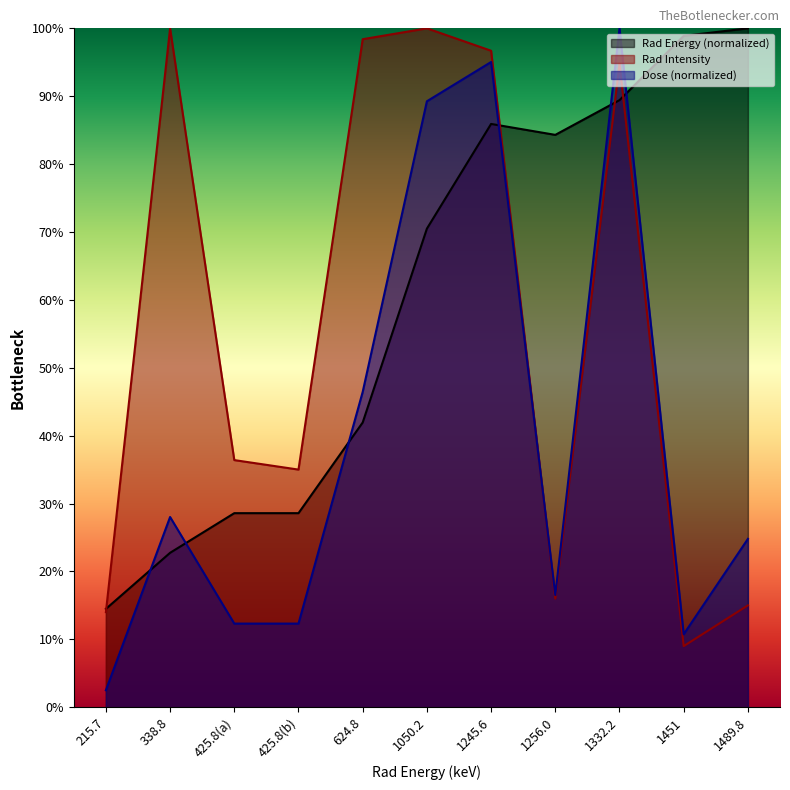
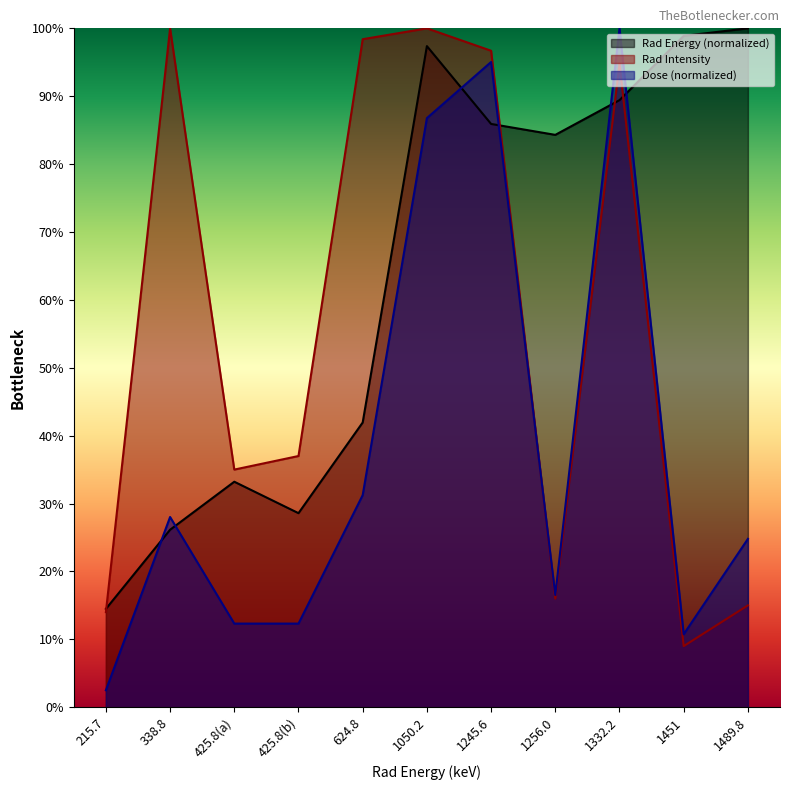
  {
    "Rad Energy (normalized)": {
      "215.7": "14%",
-     "338.8": "23%",
-     "425.8(a)": "29%",
+     "338.8": "26%",
+     "425.8(a)": "33%",
      "425.8(b)": "29%",
      "624.8": "42%",
-     "1050.2": "70%",
+     "1050.2": "97%",
      "1245.6": "86%",
      "1256.0": "84%",
      "1332.2": "89%",
      "1489.8": "100%"
    },
    "Rad Intensity": {
      "215.7": "14%",
      "338.8": "100%",
-     "425.8(a)": "36%",
-     "425.8(b)": "35%",
+     "425.8(a)": "35%",
+     "425.8(b)": "37%",
      "624.8": "98%",
      "1050.2": "100%",
      "1245.6": "97%",
      "1256.0": "16%",
      "1451": "9%",
      "1489.8": "15%"
    },
    "Dose (normalized)": {
      "215.7": "2%",
      "338.8": "28%",
      "425.8(a)": "12%",
      "425.8(b)": "12%",
-     "624.8": "46%",
-     "1050.2": "89%",
+     "624.8": "31%",
+     "1050.2": "87%",
      "1245.6": "95%",
      "1256.0": "17%",
      "1332.2": "100%",
      "1451": "11%",
      "1489.8": "25%"
    }
  }
